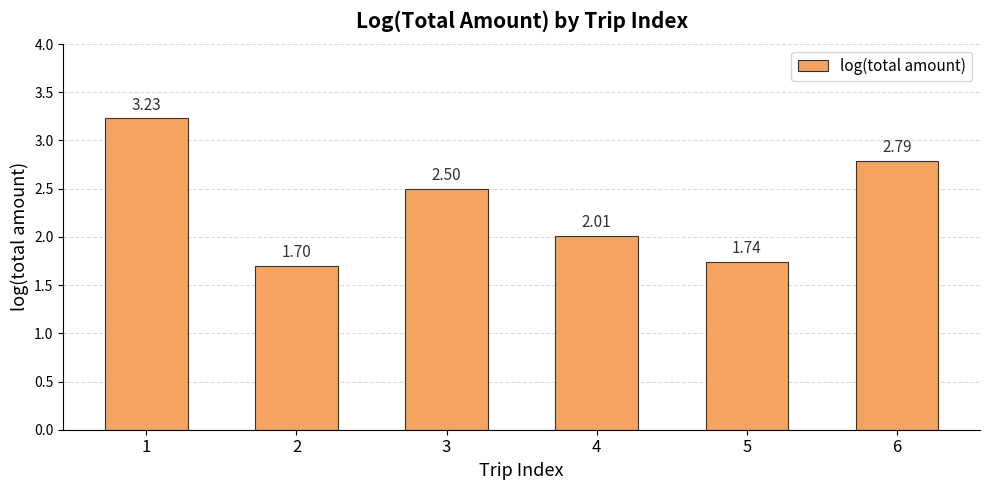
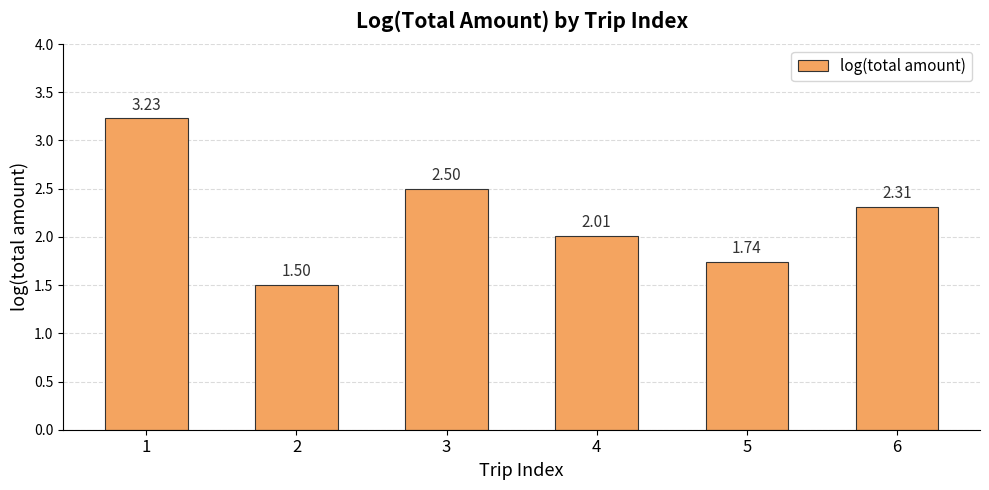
  {
    "1": 3.23,
-   "2": 1.70,
+   "2": 1.50,
    "3": 2.50,
    "4": 2.01,
    "5": 1.74,
-   "6": 2.79
+   "6": 2.31
  }
